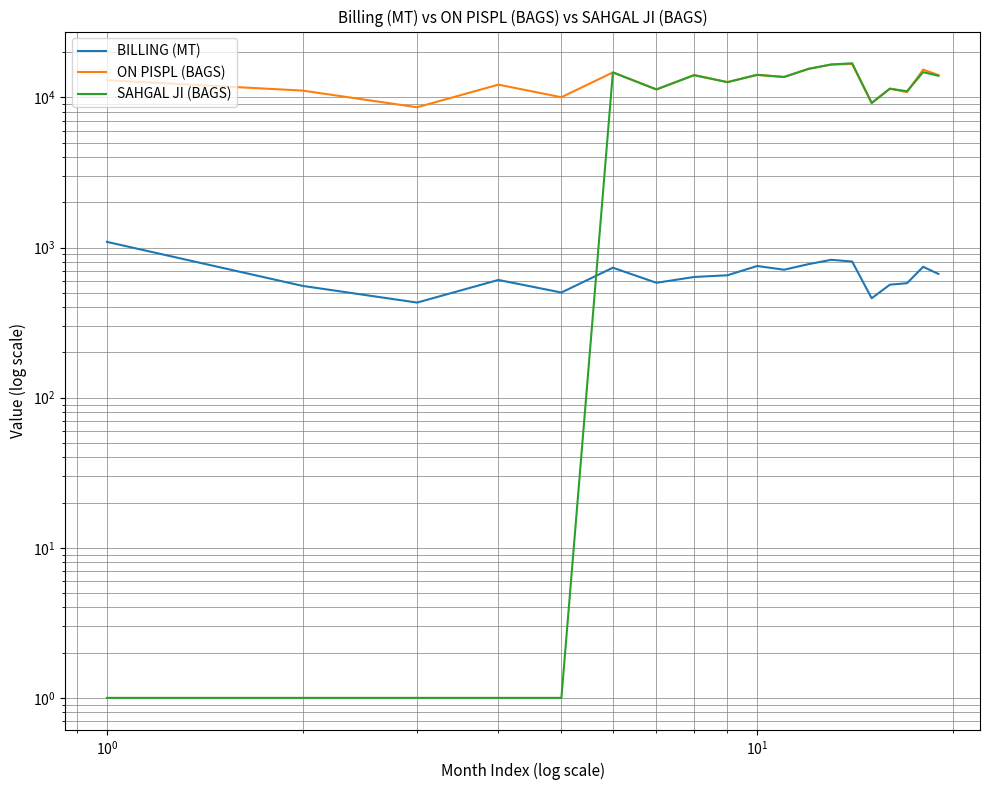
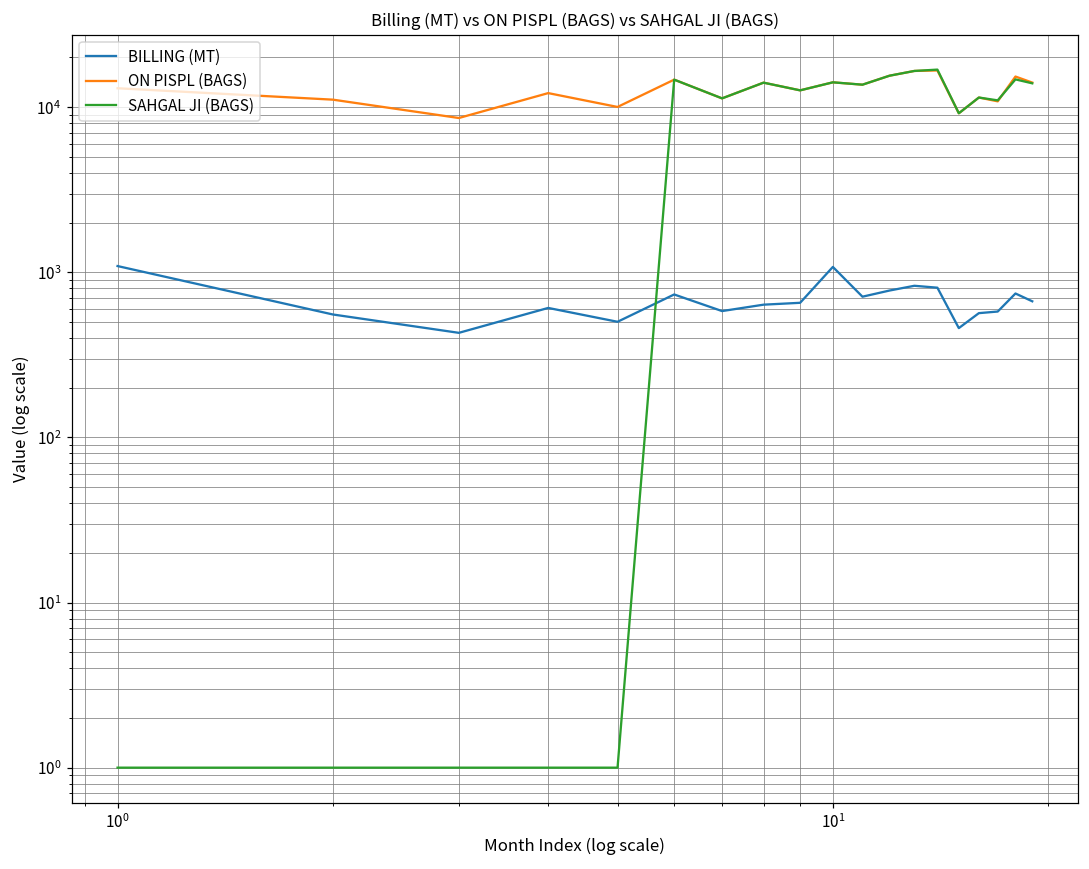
  {
    "BILLING (MT)": {
      "10^0": 1100,
-     "10^1": 800
+     "10^1": 1100
    },
    "SAHGAL JI (BAGS)": {
      "10^0": 1
    }
  }
